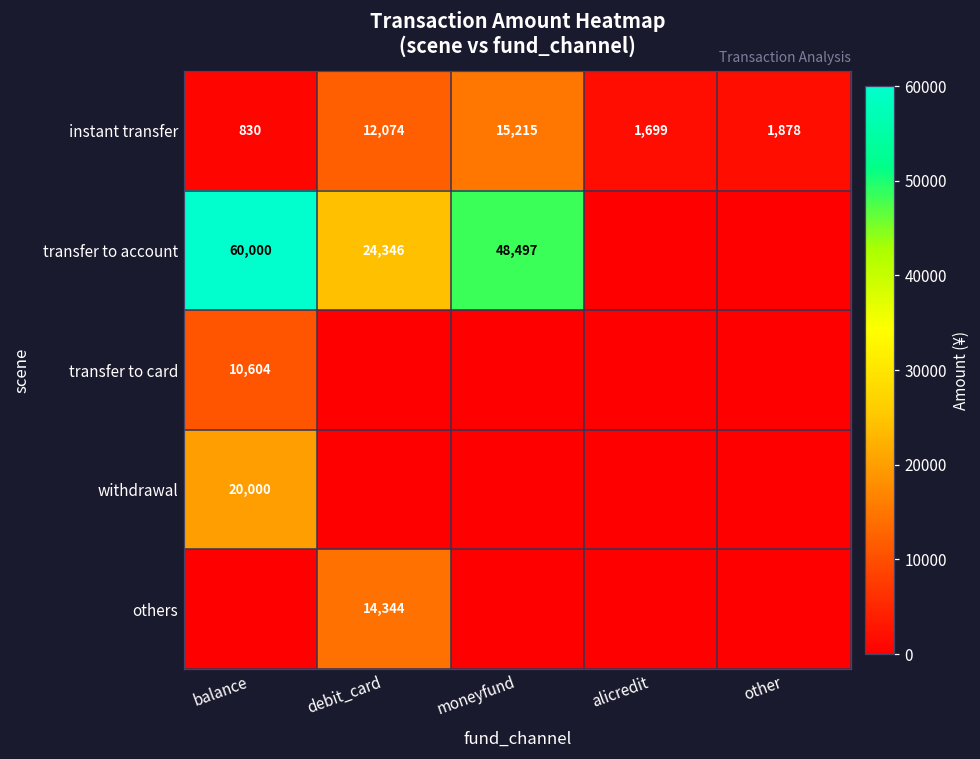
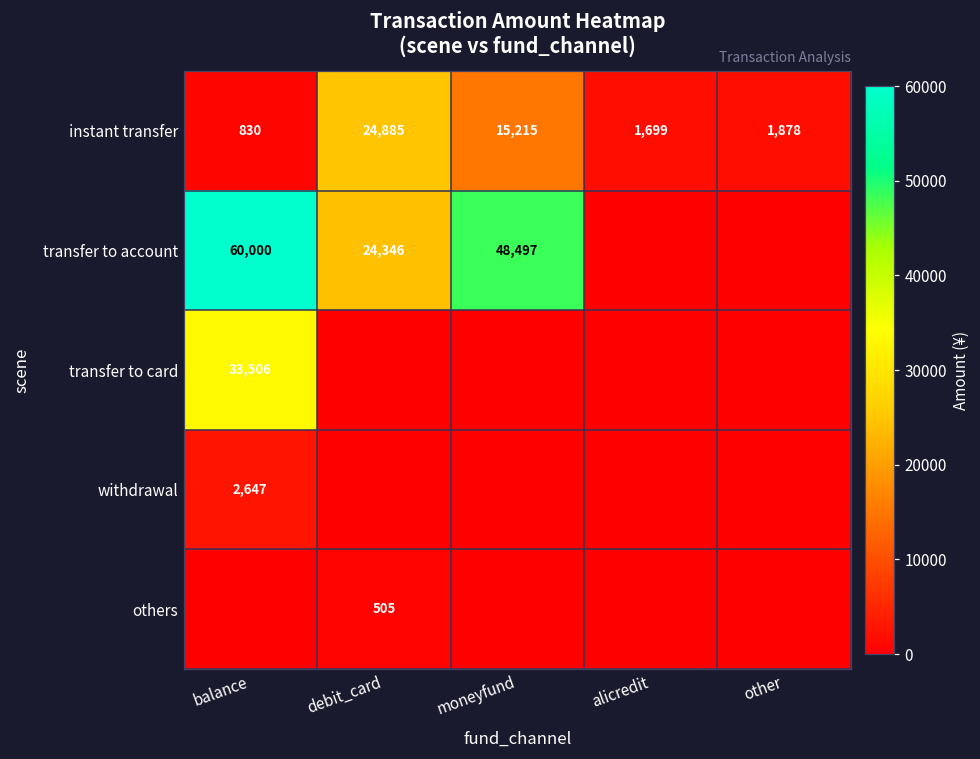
  {
    "instant transfer": {
      "balance": "830",
-     "debit_card": "12,074",
+     "debit_card": "24,885",
      "moneyfund": "15,215",
      "alicredit": "1,699",
      "other": "1,878"
    },
    "transfer to account": {
      "balance": "60,000",
      "debit_card": "24,346",
      "moneyfund": "48,497"
    },
    "transfer to card": {
-     "balance": "10,604"
+     "balance": "33,506"
    },
    "withdrawal": {
-     "balance": "20,000"
+     "balance": "2,647"
    },
    "others": {
-     "debit_card": "14,344"
+     "debit_card": "505"
    }
  }
